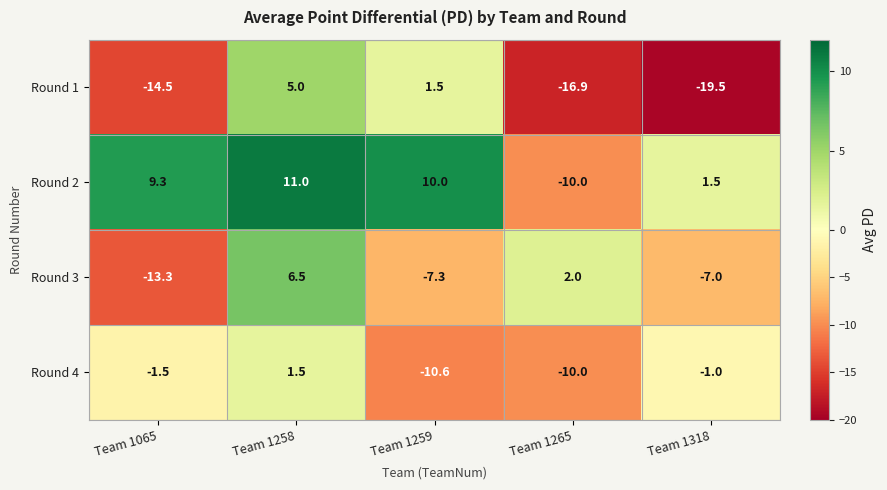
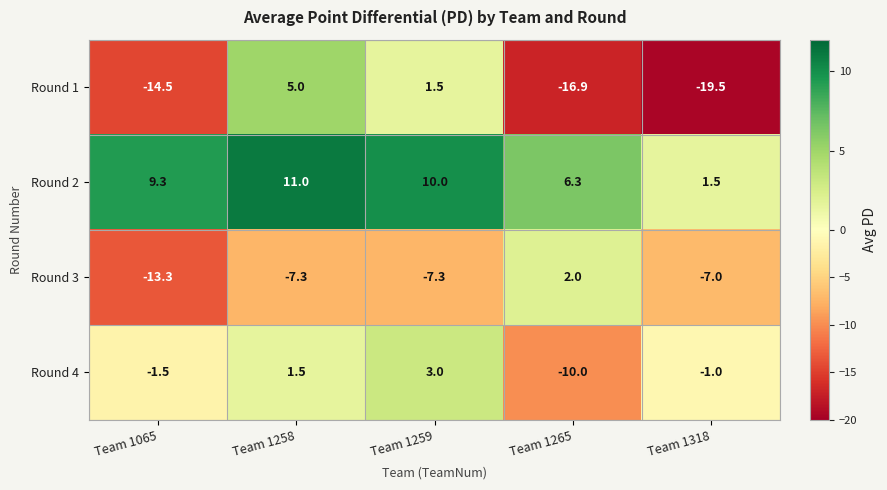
  {
    "Round 1": {
      "Team 1065": -14.5,
      "Team 1258": 5.0,
      "Team 1259": 1.5,
      "Team 1265": -16.9,
      "Team 1318": -19.5
    },
    "Round 2": {
      "Team 1065": 9.3,
      "Team 1258": 11.0,
      "Team 1259": 10.0,
-     "Team 1265": -10.0,
+     "Team 1265": 6.3,
      "Team 1318": 1.5
    },
    "Round 3": {
      "Team 1065": -13.3,
-     "Team 1258": 6.5,
+     "Team 1258": -7.3,
      "Team 1259": -7.3,
      "Team 1265": 2.0,
      "Team 1318": -7.0
    },
    "Round 4": {
      "Team 1065": -1.5,
      "Team 1258": 1.5,
-     "Team 1259": -10.6,
+     "Team 1259": 3.0,
      "Team 1265": -10.0,
      "Team 1318": -1.0
    }
  }
